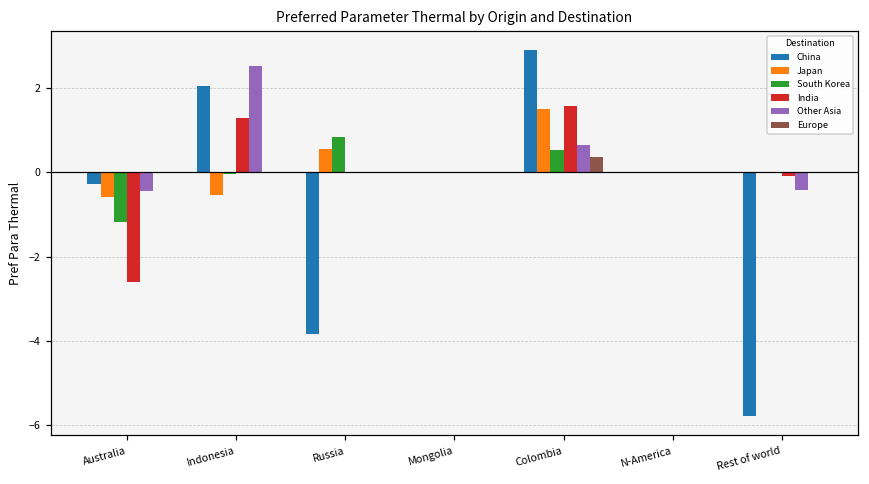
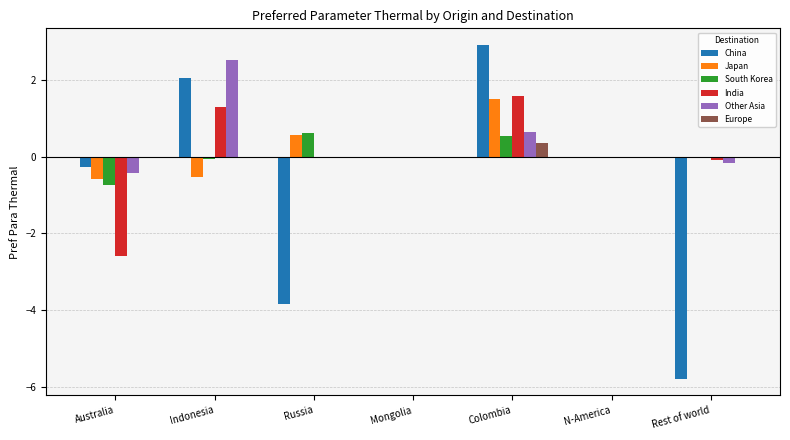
  {
    "China": {
      "Australia": -0.3,
      "Indonesia": 2.0,
      "Russia": -3.8,
      "Mongolia": 0.0,
      "Colombia": 2.9,
      "N-America": 0.0,
      "Rest of world": -5.8
    },
    "Japan": {
      "Australia": -0.6,
      "Indonesia": -0.5,
      "Russia": 0.6,
      "Mongolia": 0.0,
      "Colombia": 1.5,
      "N-America": 0.0,
      "Rest of world": 0.0
    },
    "South Korea": {
-     "Australia": -1.2,
-     "Russia": 0.8,
+     "Australia": -0.7,
+     "Russia": 0.6,
      "Mongolia": 0.0,
      "Colombia": 0.5,
      "N-America": 0.0,
      "Rest of world": 0.0
    },
    "India": {
      "Australia": -2.6,
      "Indonesia": 1.3,
      "Russia": 0.0,
      "Mongolia": 0.0,
      "Colombia": 1.6,
      "N-America": 0.0,
      "Rest of world": -0.1
    },
    "Other Asia": {
      "Australia": -0.4,
      "Indonesia": 2.5,
      "Russia": 0.0,
      "Mongolia": 0.0,
      "Colombia": 0.6,
      "N-America": 0.0,
-     "Rest of world": -0.4
+     "Rest of world": -0.2
    },
    "Europe": {
      "Australia": 0.0,
      "Indonesia": 0.0,
      "Russia": 0.0,
      "Mongolia": 0.0,
      "Colombia": 0.4,
      "N-America": 0.0,
      "Rest of world": 0.0
    }
  }
